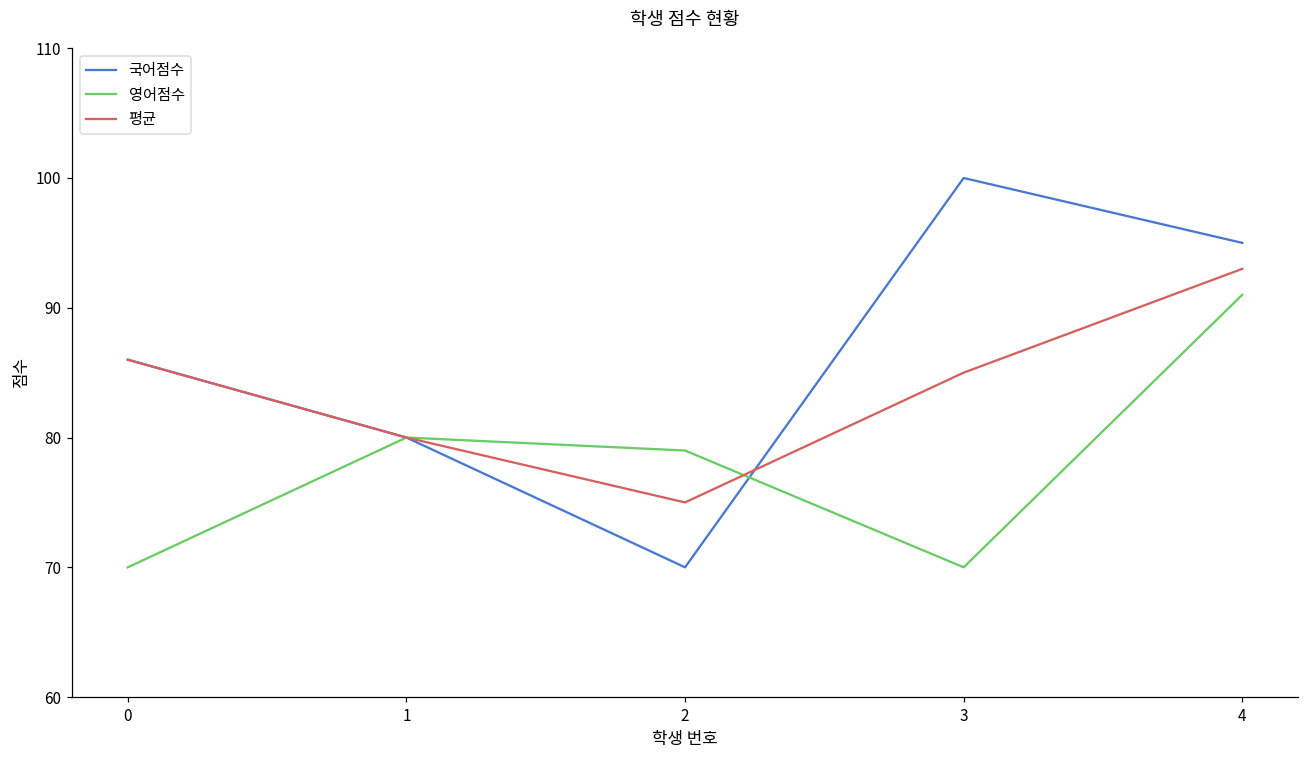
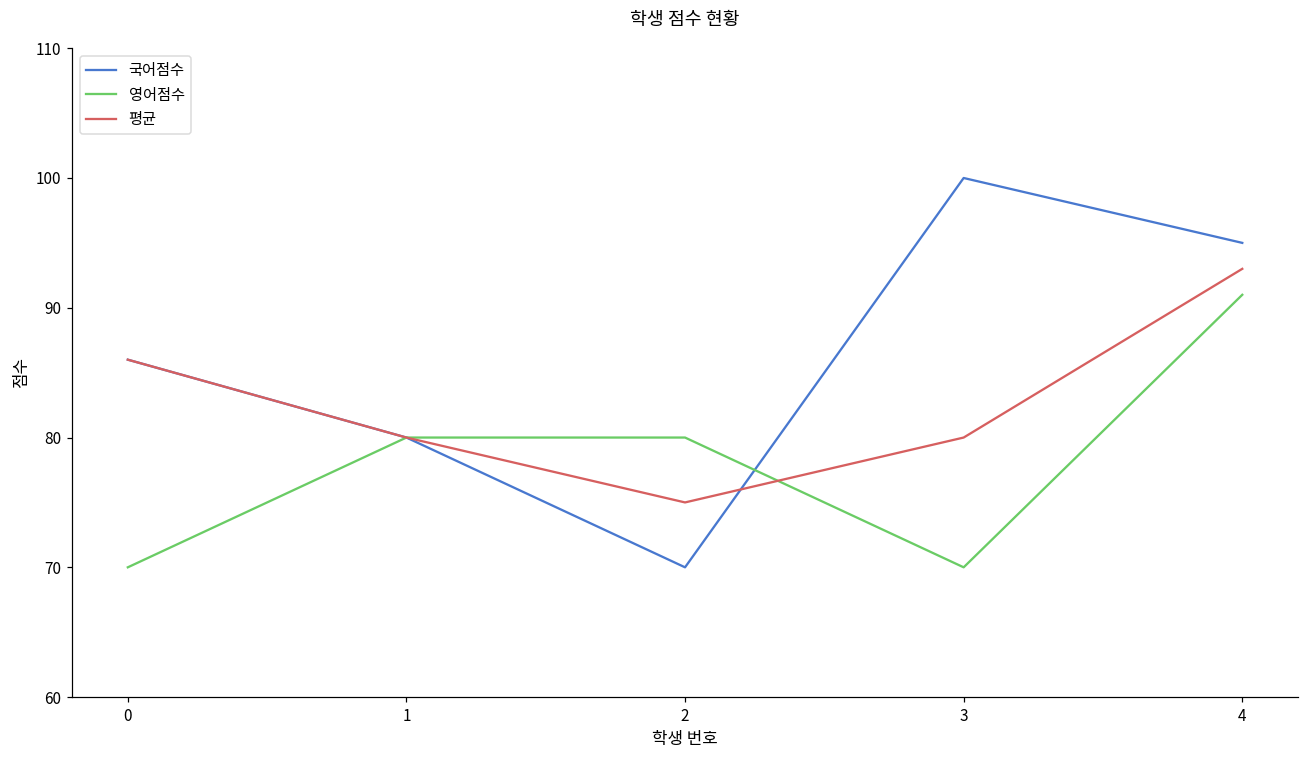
  {
    "국어점수": {
      "2": 70,
      "3": 100,
      "4": 95
    },
    "영어점수": {
      "0": 70,
-     "2": 79,
+     "2": 80,
      "3": 70,
      "4": 91
    },
    "평균": {
      "2": 75,
-     "3": 85,
+     "3": 80,
      "4": 93
    }
  }
